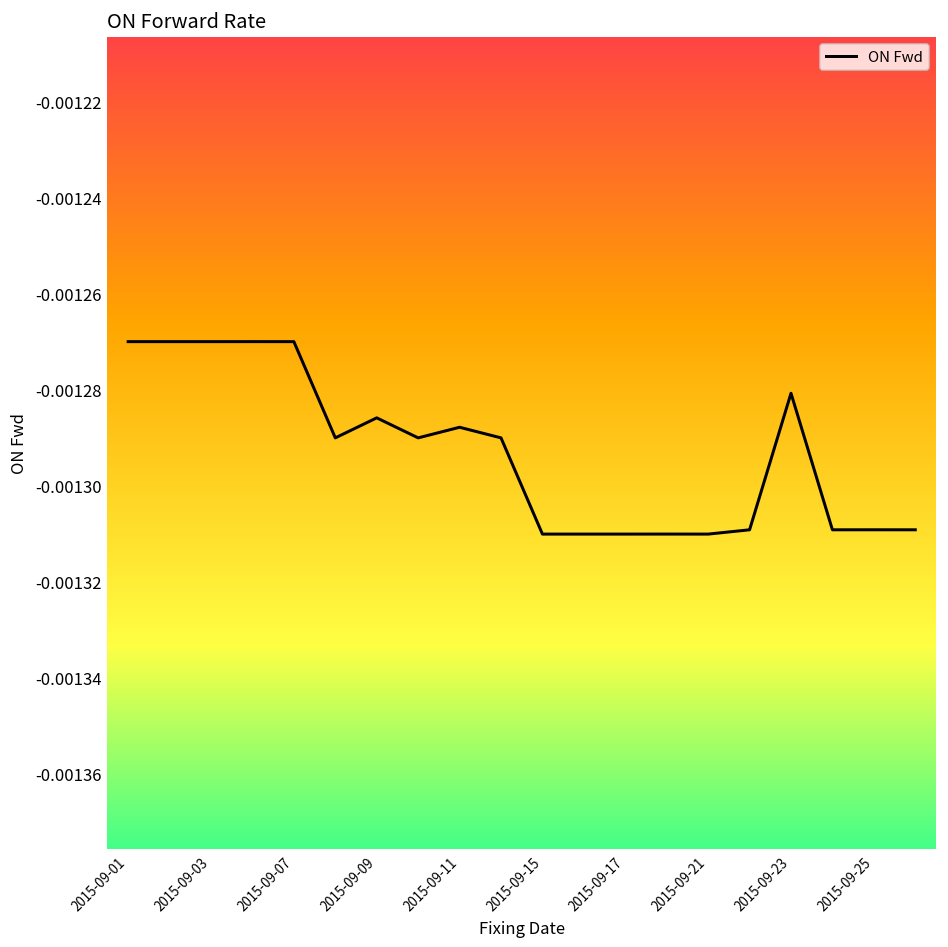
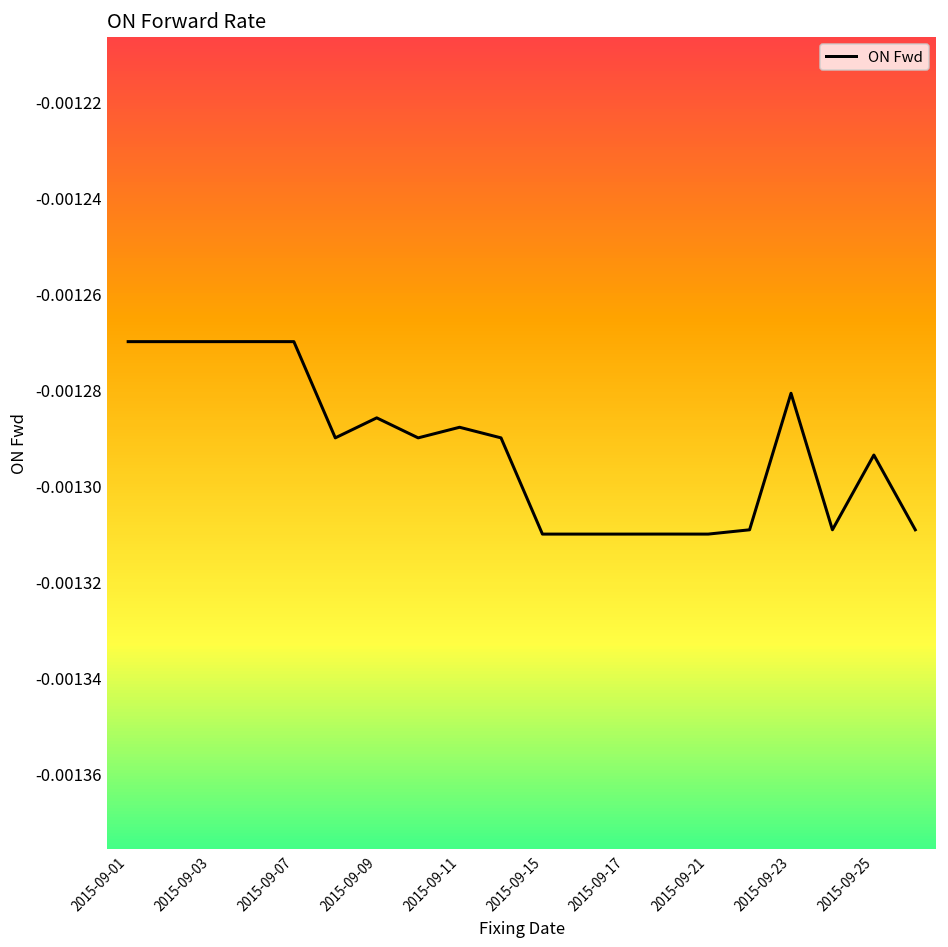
  {
    "2015-09-01": -0.001270,
    "2015-09-03": -0.001270,
    "2015-09-07": -0.001270,
    "2015-09-09": -0.001286,
    "2015-09-11": -0.001288,
    "2015-09-15": -0.001310,
    "2015-09-17": -0.001310,
    "2015-09-21": -0.001310,
    "2015-09-23": -0.001281,
-   "2015-09-25": -0.001309
+   "2015-09-25": -0.001294
  }
